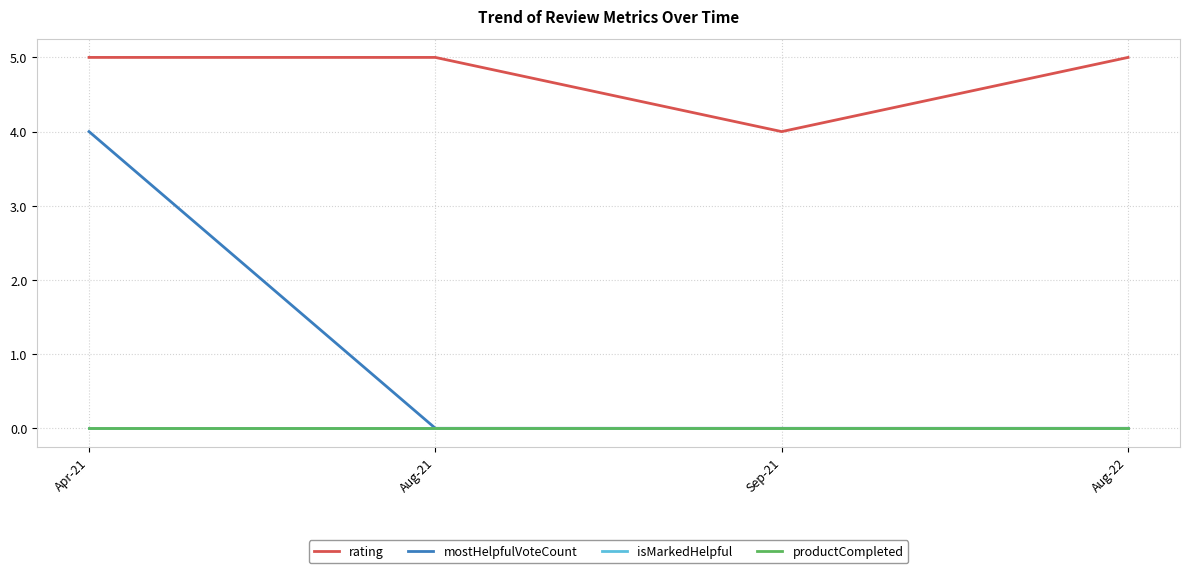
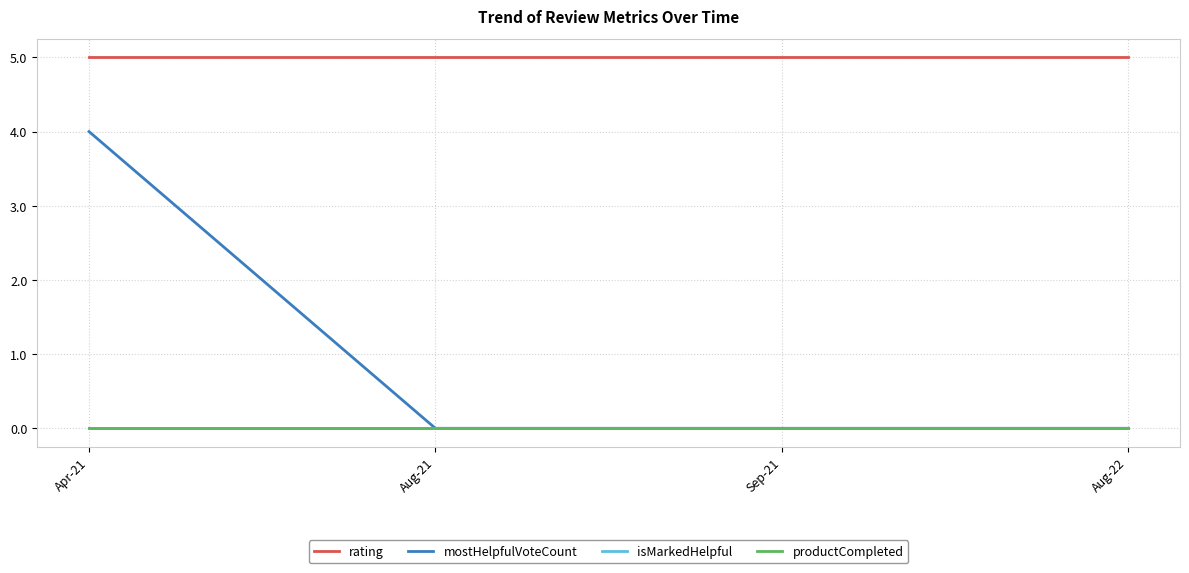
  {
    "rating": {
      "Apr-21": 5,
      "Aug-21": 5,
-     "Sep-21": 4,
+     "Sep-21": 5,
      "Aug-22": 5
    },
    "mostHelpfulVoteCount": {
      "Apr-21": 4
    },
    "productCompleted": {
      "Apr-21": 0
    }
  }
